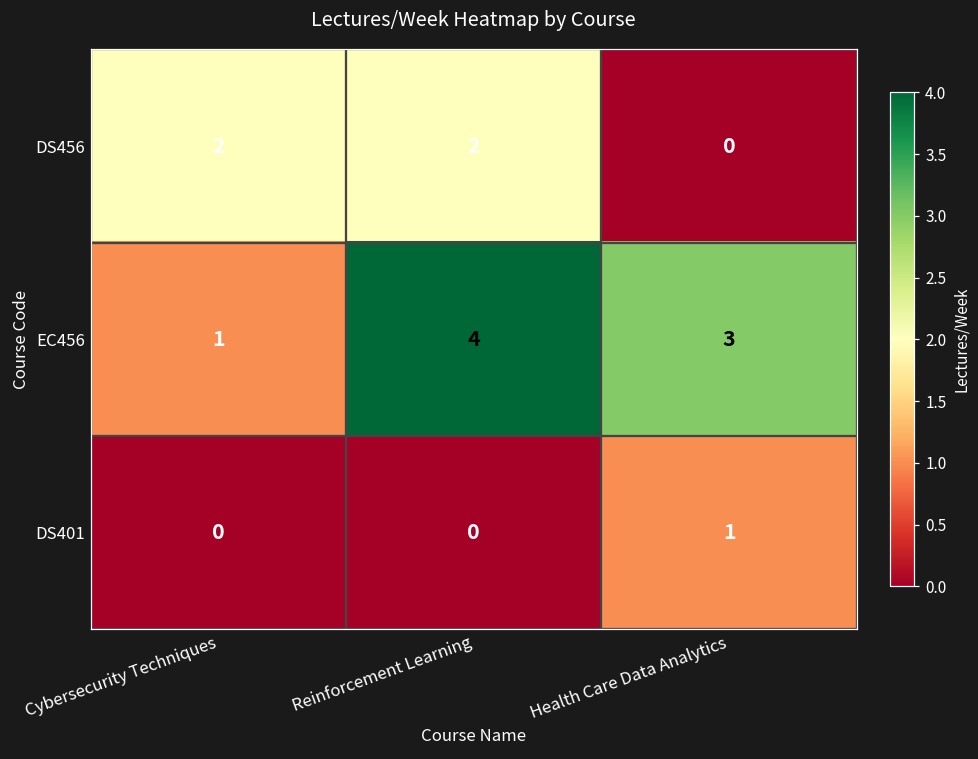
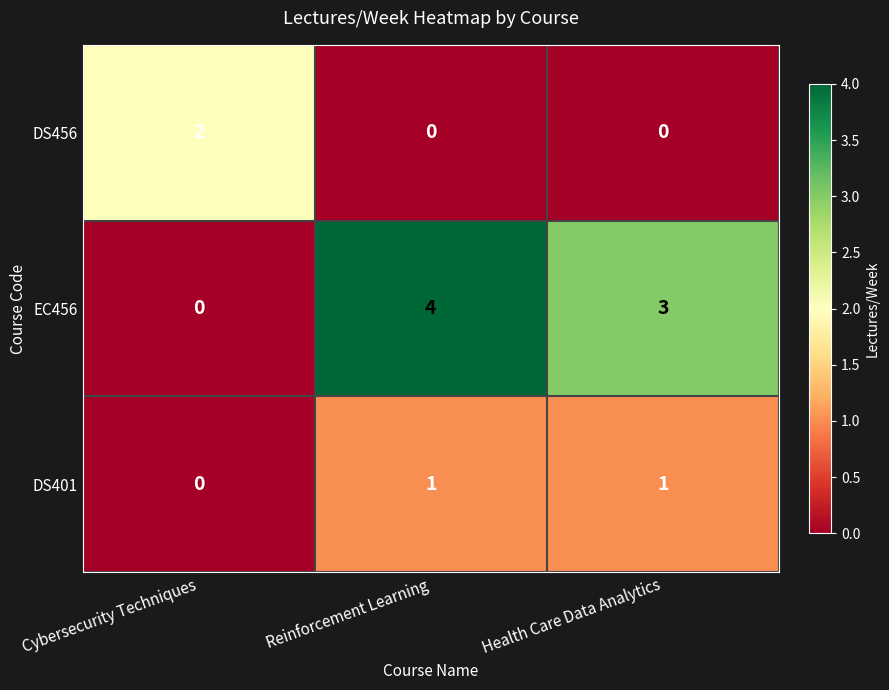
  {
    "DS456": {
      "Cybersecurity Techniques": 2,
-     "Reinforcement Learning": 2,
+     "Reinforcement Learning": 0,
      "Health Care Data Analytics": 0
    },
    "EC456": {
-     "Cybersecurity Techniques": 1,
+     "Cybersecurity Techniques": 0,
      "Reinforcement Learning": 4,
      "Health Care Data Analytics": 3
    },
    "DS401": {
      "Cybersecurity Techniques": 0,
-     "Reinforcement Learning": 0,
+     "Reinforcement Learning": 1,
      "Health Care Data Analytics": 1
    }
  }
